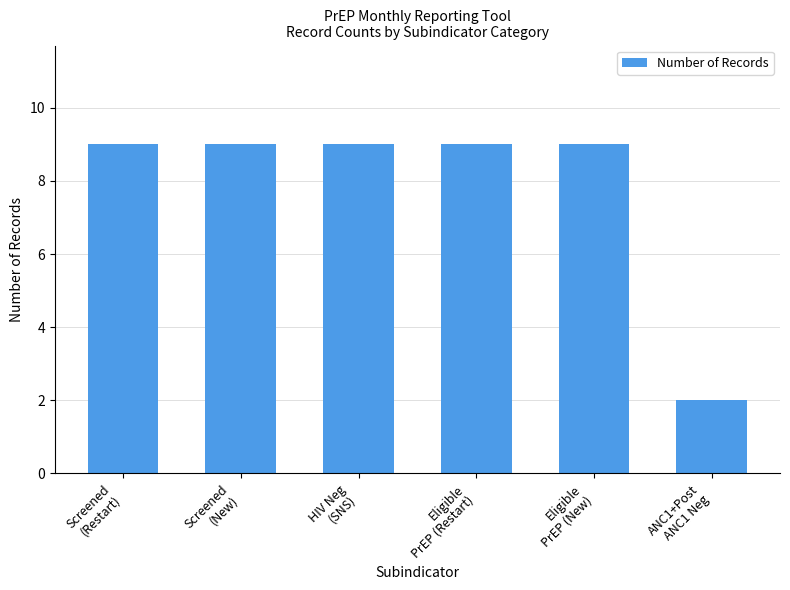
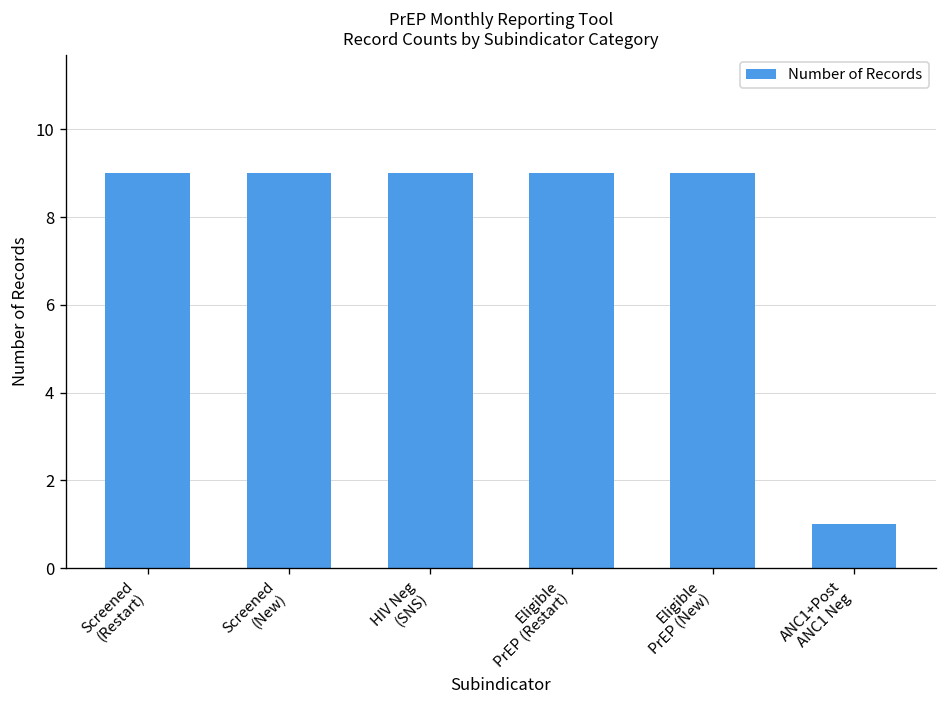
  {
    "Screened (Restart)": 9,
    "Screened (New)": 9,
    "HIV Neg (SNS)": 9,
    "Eligible PrEP (Restart)": 9,
    "Eligible PrEP (New)": 9,
-   "ANC1+Post ANC1 Neg": 2
+   "ANC1+Post ANC1 Neg": 1
  }
